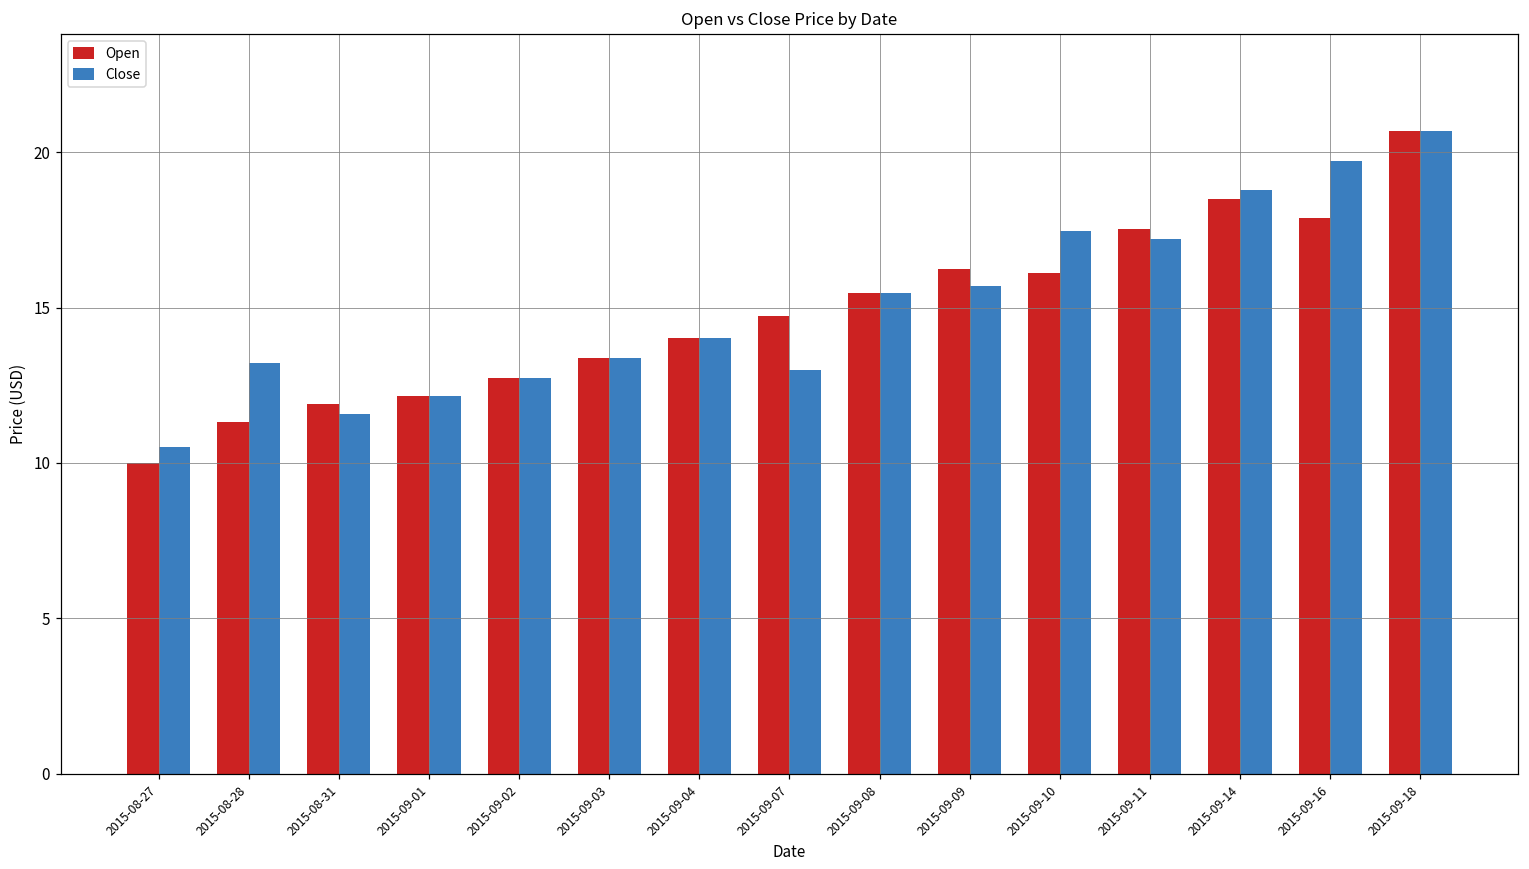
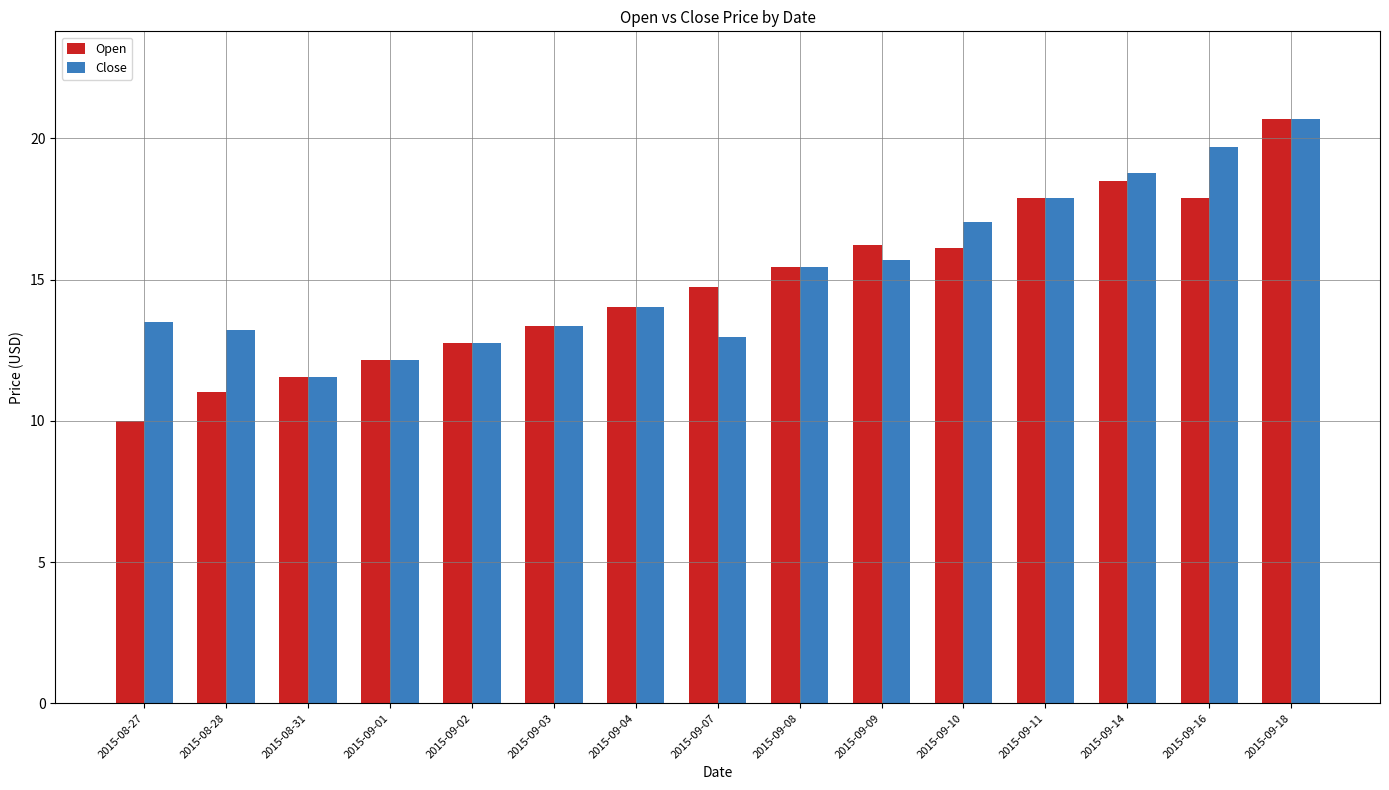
  {
    "Open": {
      "2015-08-27": 10.0,
-     "2015-08-28": 11.3,
-     "2015-08-31": 11.9,
+     "2015-08-28": 11.0,
+     "2015-08-31": 11.6,
      "2015-09-01": 12.1,
      "2015-09-02": 12.7,
      "2015-09-03": 13.4,
      "2015-09-04": 14.0,
      "2015-09-07": 14.7,
      "2015-09-08": 15.5,
      "2015-09-09": 16.2,
      "2015-09-10": 16.1,
-     "2015-09-11": 17.5,
+     "2015-09-11": 17.9,
      "2015-09-14": 18.5,
      "2015-09-16": 17.9,
      "2015-09-18": 20.7
    },
    "Close": {
-     "2015-08-27": 10.5,
+     "2015-08-27": 13.5,
      "2015-08-28": 13.2,
      "2015-08-31": 11.6,
      "2015-09-01": 12.1,
      "2015-09-02": 12.7,
      "2015-09-03": 13.4,
      "2015-09-04": 14.0,
      "2015-09-07": 13.0,
      "2015-09-08": 15.5,
      "2015-09-09": 15.7,
-     "2015-09-10": 17.5,
-     "2015-09-11": 17.2,
+     "2015-09-10": 17.0,
+     "2015-09-11": 17.9,
      "2015-09-14": 18.8,
      "2015-09-16": 19.7,
      "2015-09-18": 20.7
    }
  }
